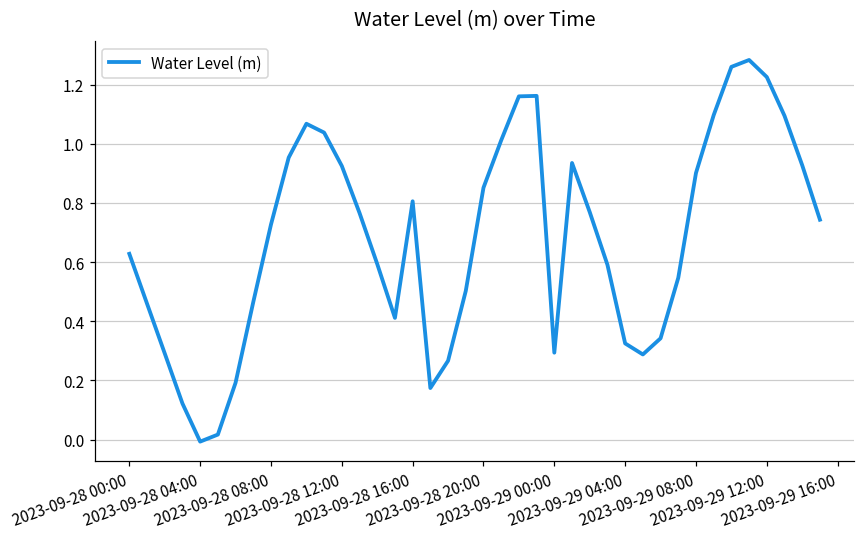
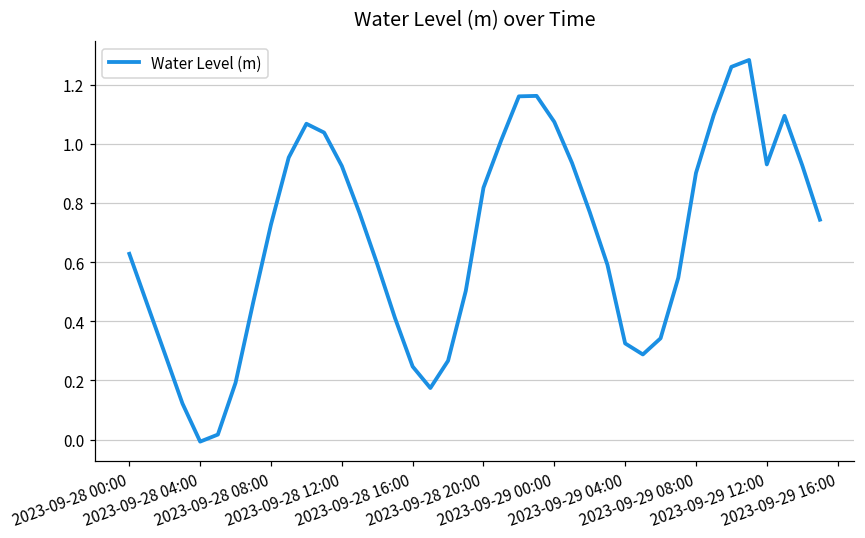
  {
    "2023-09-28 00:00": 0.63,
    "2023-09-28 04:00": -0.01,
    "2023-09-28 08:00": 0.73,
    "2023-09-28 12:00": 0.93,
-   "2023-09-28 16:00": 0.81,
+   "2023-09-28 16:00": 0.25,
    "2023-09-28 20:00": 0.85,
-   "2023-09-29 00:00": 0.29,
+   "2023-09-29 00:00": 1.07,
    "2023-09-29 04:00": 0.33,
    "2023-09-29 08:00": 0.90,
-   "2023-09-29 12:00": 1.23
+   "2023-09-29 12:00": 0.93
  }
